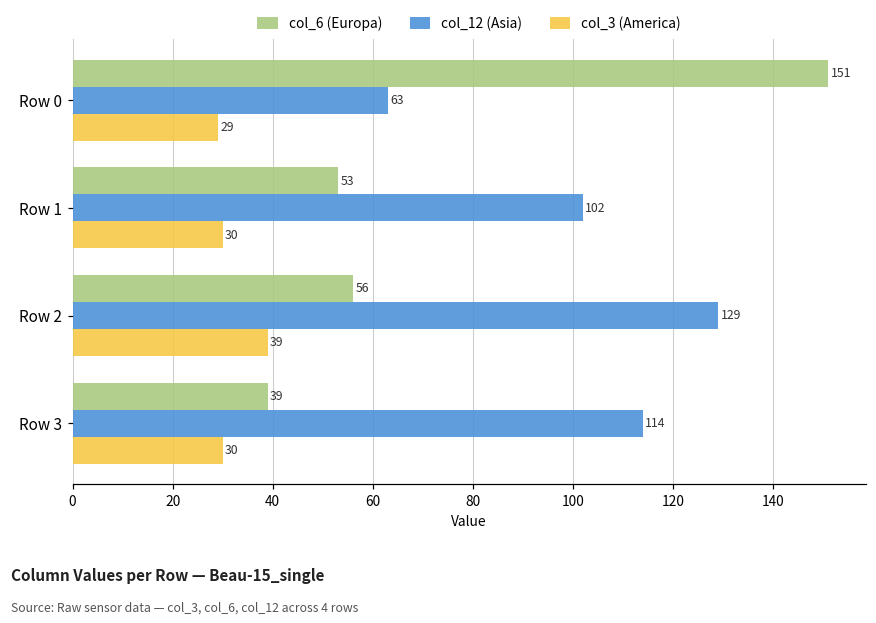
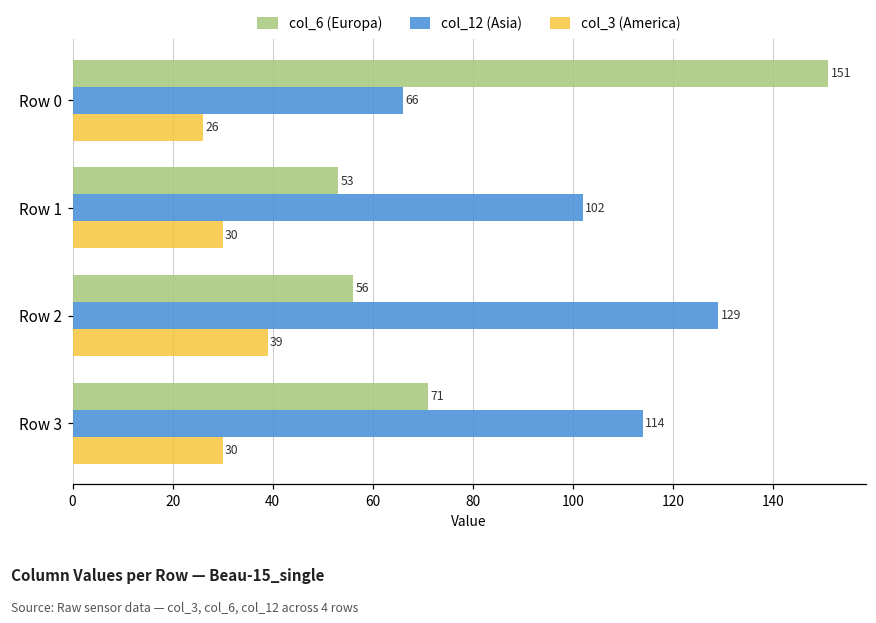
  {
    "col_6 (Europa)": {
      "Row 0": 151,
      "Row 1": 53,
      "Row 2": 56,
-     "Row 3": 39
+     "Row 3": 71
    },
    "col_12 (Asia)": {
-     "Row 0": 63,
+     "Row 0": 66,
      "Row 1": 102,
      "Row 2": 129,
      "Row 3": 114
    },
    "col_3 (America)": {
-     "Row 0": 29,
+     "Row 0": 26,
      "Row 1": 30,
      "Row 2": 39,
      "Row 3": 30
    }
  }
